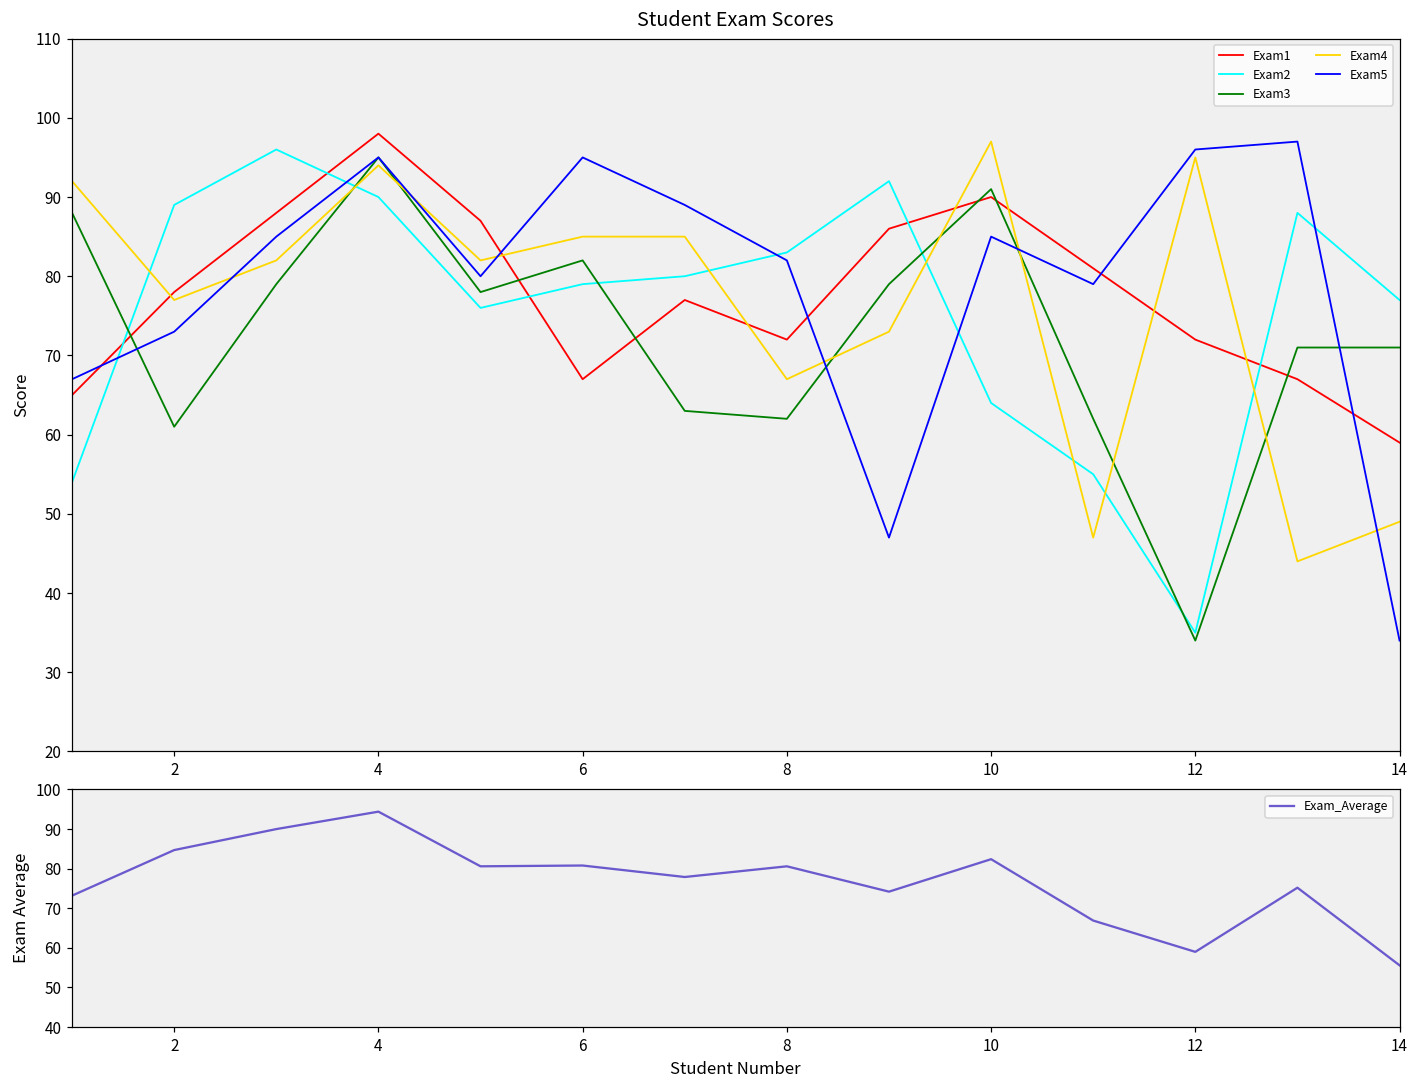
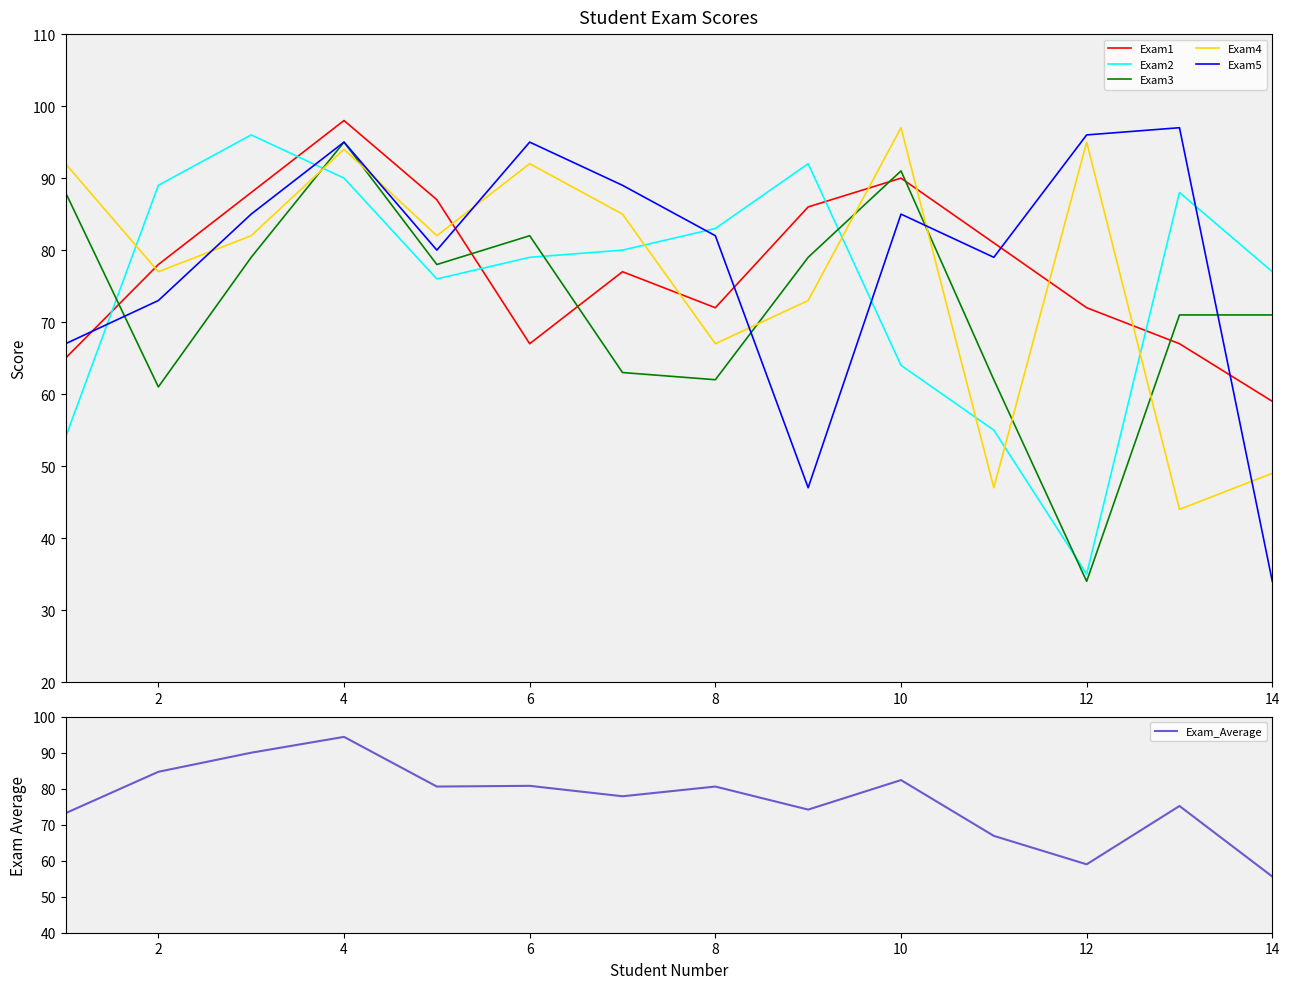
  {
    "Student Exam Scores": {
      "Exam1": {
        "2": 78,
        "4": 98,
        "6": 67,
        "8": 72,
        "10": 90,
        "12": 72,
        "14": 59
      },
      "Exam2": {
        "2": 89,
        "4": 90,
        "6": 79,
        "8": 83,
        "10": 64,
        "12": 35,
        "14": 77
      },
      "Exam3": {
        "2": 61,
        "6": 82,
        "8": 62,
        "10": 91,
        "12": 34,
        "14": 71
      },
      "Exam4": {
        "2": 77,
        "4": 94,
-       "6": 85,
+       "6": 92,
        "8": 67,
        "10": 97,
        "12": 95,
        "14": 49
      },
      "Exam5": {
        "2": 73,
        "6": 95,
        "8": 82,
        "10": 85,
        "12": 96,
        "14": 34
      }
    }
  }
